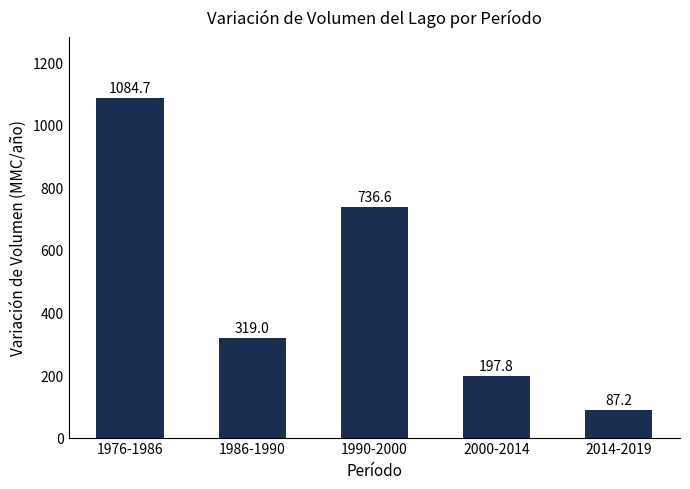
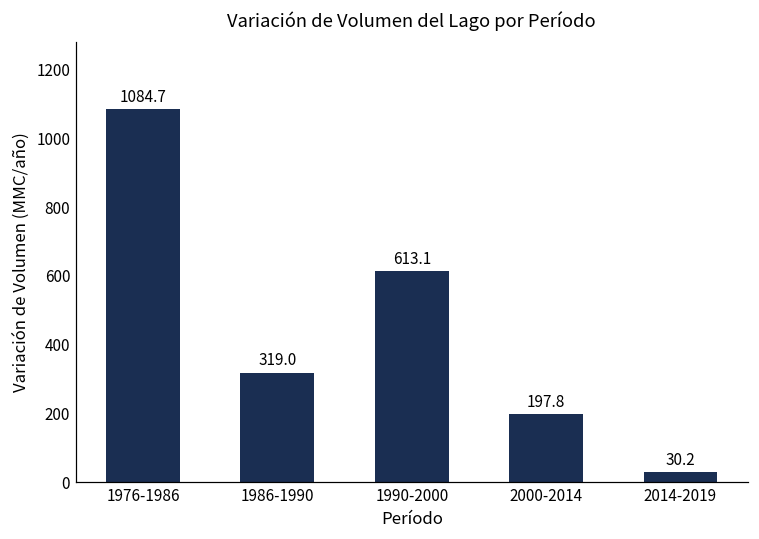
  {
    "1976-1986": 1084.7,
    "1986-1990": 319.0,
-   "1990-2000": 736.6,
+   "1990-2000": 613.1,
    "2000-2014": 197.8,
-   "2014-2019": 87.2
+   "2014-2019": 30.2
  }
